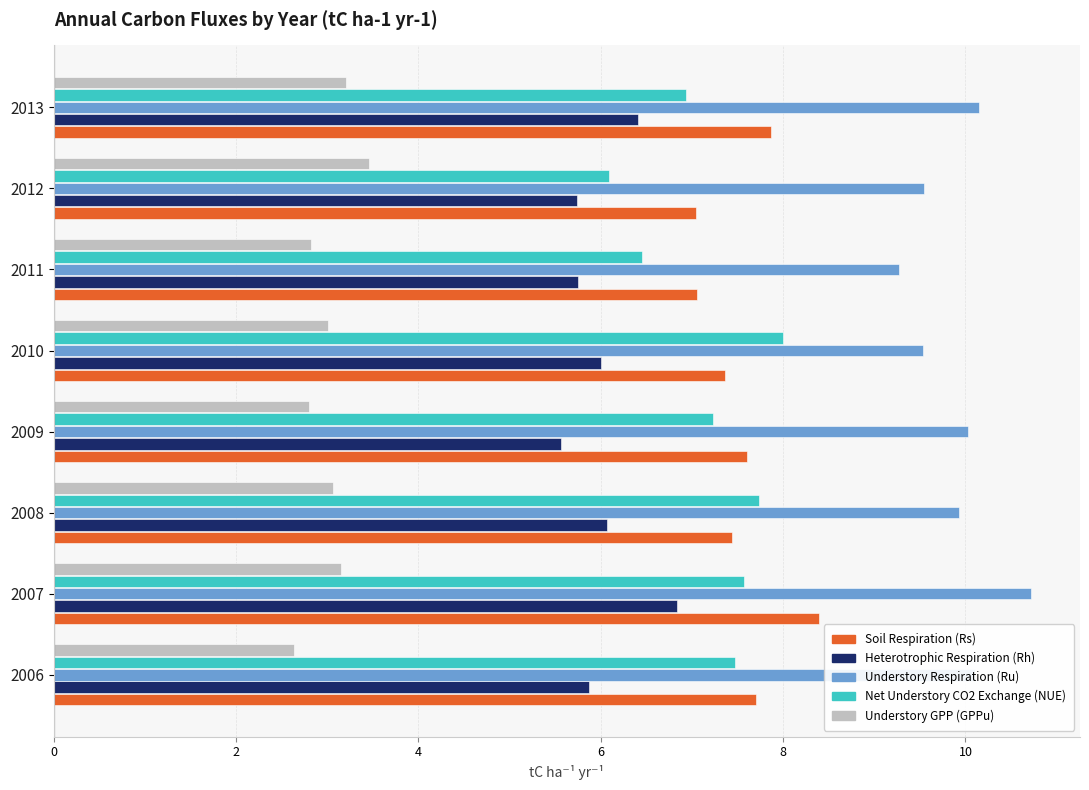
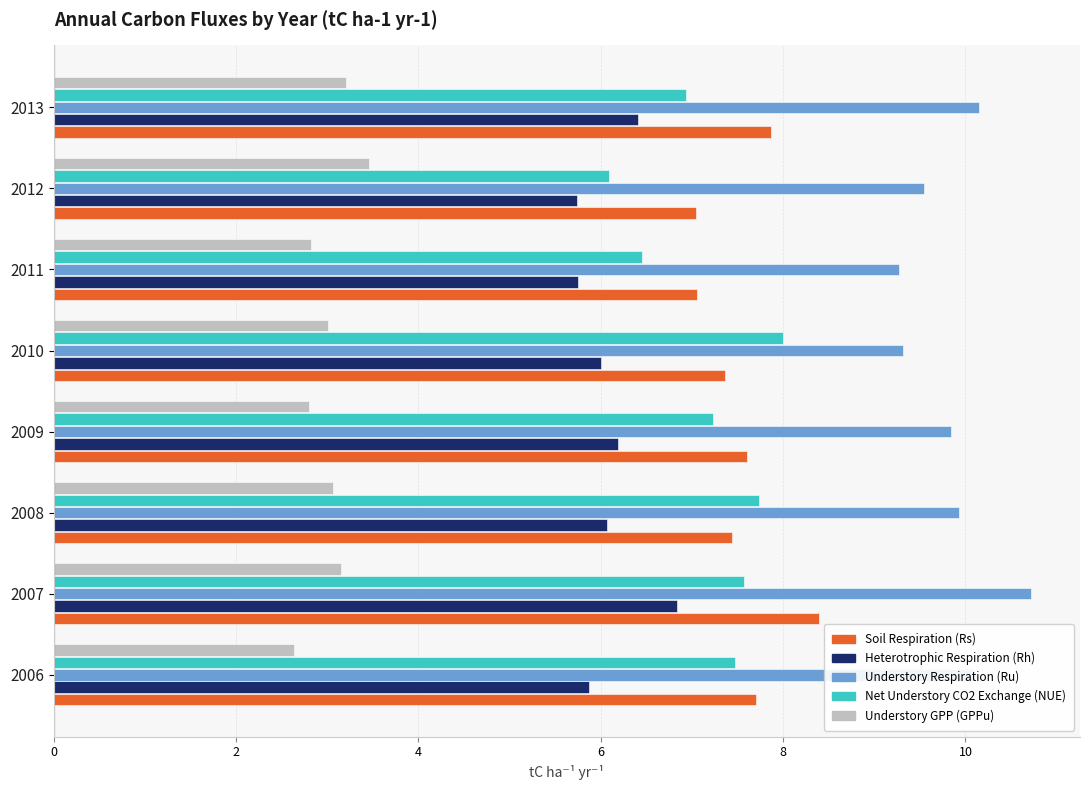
  {
    "Soil Respiration (Rs)": {
      "2013": 7.9,
      "2012": 7.0,
      "2011": 7.1,
      "2010": 7.4,
      "2009": 7.6,
      "2008": 7.4,
      "2007": 8.4,
      "2006": 7.7
    },
    "Heterotrophic Respiration (Rh)": {
      "2013": 6.4,
      "2012": 5.7,
      "2011": 5.8,
      "2010": 6.0,
-     "2009": 5.6,
+     "2009": 6.2,
      "2008": 6.1,
      "2007": 6.8,
      "2006": 5.9
    },
    "Understory Respiration (Ru)": {
      "2013": 10.2,
      "2012": 9.6,
      "2011": 9.3,
-     "2010": 9.5,
-     "2009": 10.0,
+     "2010": 9.3,
+     "2009": 9.8,
      "2008": 9.9,
      "2007": 10.7
    },
    "Net Understory CO2 Exchange (NUE)": {
      "2013": 6.9,
      "2012": 6.1,
      "2011": 6.5,
      "2010": 8.0,
      "2009": 7.2,
      "2008": 7.7,
      "2007": 7.6,
      "2006": 7.5
    },
    "Understory GPP (GPPu)": {
      "2013": 3.2,
      "2012": 3.5,
      "2011": 2.8,
      "2010": 3.0,
      "2009": 2.8,
      "2008": 3.1,
      "2007": 3.2,
      "2006": 2.6
    }
  }
